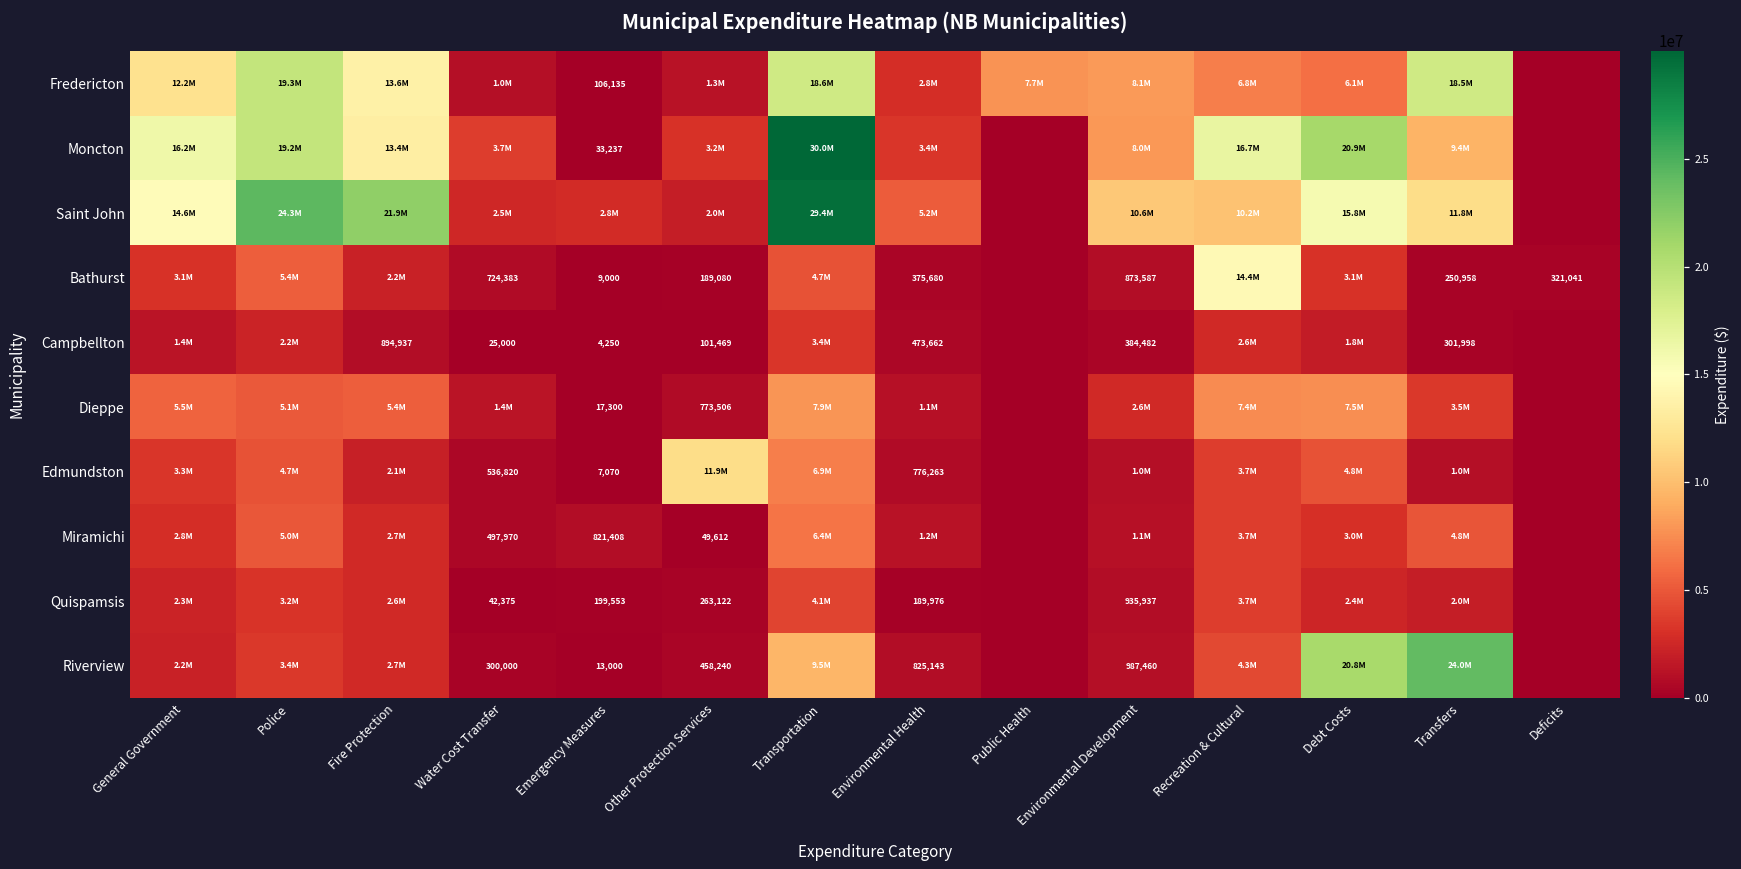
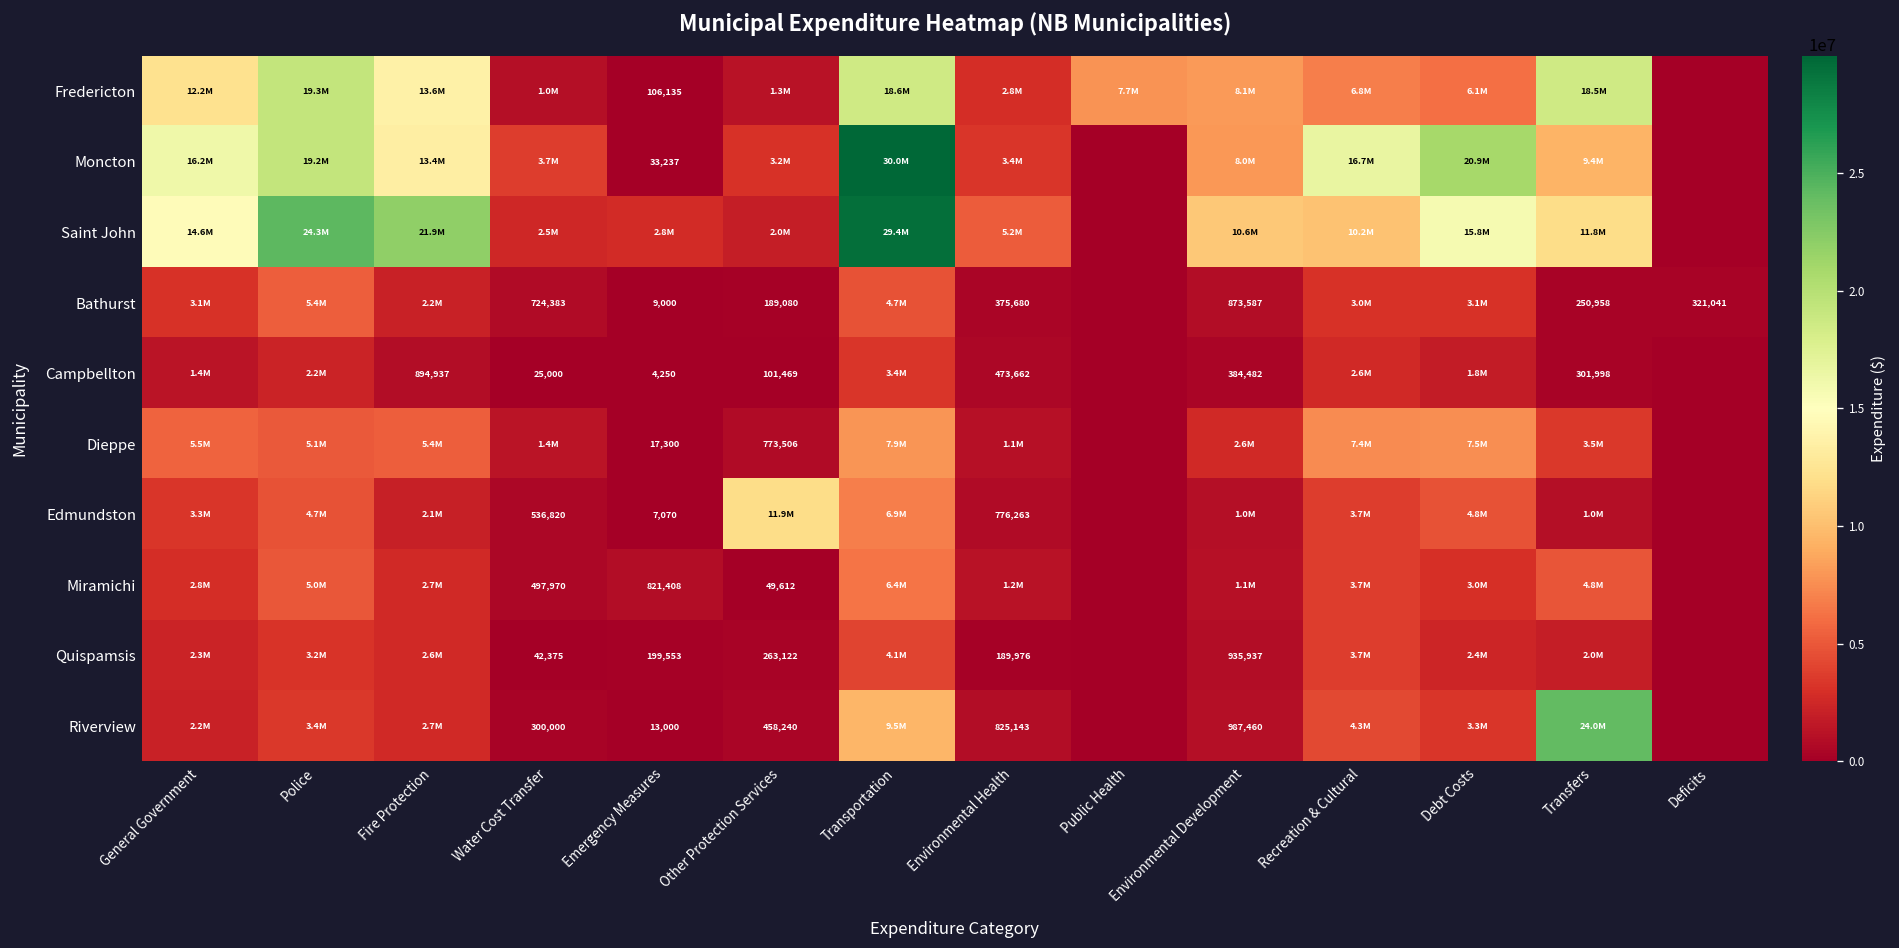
  {
    "Fredericton": {
      "General Government": "12.2M",
      "Police": "19.3M",
      "Fire Protection": "13.6M",
      "Water Cost Transfer": "1.0M",
      "Emergency Measures": "106,135",
      "Other Protection Services": "1.3M",
      "Transportation": "18.6M",
      "Environmental Health": "2.8M",
      "Public Health": "7.7M",
      "Environmental Development": "8.1M",
      "Recreation & Cultural": "6.8M",
      "Debt Costs": "6.1M",
      "Transfers": "18.5M"
    },
    "Moncton": {
      "General Government": "16.2M",
      "Police": "19.2M",
      "Fire Protection": "13.4M",
      "Water Cost Transfer": "3.7M",
      "Emergency Measures": "33,237",
      "Other Protection Services": "3.2M",
      "Transportation": "30.0M",
      "Environmental Health": "3.4M",
      "Environmental Development": "8.0M",
      "Recreation & Cultural": "16.7M",
      "Debt Costs": "20.9M",
      "Transfers": "9.4M"
    },
    "Saint John": {
      "General Government": "14.6M",
      "Police": "24.3M",
      "Fire Protection": "21.9M",
      "Water Cost Transfer": "2.5M",
      "Emergency Measures": "2.8M",
      "Other Protection Services": "2.0M",
      "Transportation": "29.4M",
      "Environmental Health": "5.2M",
      "Environmental Development": "10.6M",
      "Recreation & Cultural": "10.2M",
      "Debt Costs": "15.8M",
      "Transfers": "11.8M"
    },
    "Bathurst": {
      "General Government": "3.1M",
      "Police": "5.4M",
      "Fire Protection": "2.2M",
      "Water Cost Transfer": "724,383",
      "Emergency Measures": "9,000",
      "Other Protection Services": "189,080",
      "Transportation": "4.7M",
      "Environmental Health": "375,680",
      "Environmental Development": "873,587",
-     "Recreation & Cultural": "14.4M",
+     "Recreation & Cultural": "3.0M",
      "Debt Costs": "3.1M",
      "Transfers": "250,958",
      "Deficits": "321,041"
    },
    "Campbellton": {
      "General Government": "1.4M",
      "Police": "2.2M",
      "Fire Protection": "894,937",
      "Water Cost Transfer": "25,000",
      "Emergency Measures": "4,250",
      "Other Protection Services": "101,469",
      "Transportation": "3.4M",
      "Environmental Health": "473,662",
      "Environmental Development": "384,482",
      "Recreation & Cultural": "2.6M",
      "Debt Costs": "1.8M",
      "Transfers": "301,998"
    },
    "Dieppe": {
      "General Government": "5.5M",
      "Police": "5.1M",
      "Fire Protection": "5.4M",
      "Water Cost Transfer": "1.4M",
      "Emergency Measures": "17,300",
      "Other Protection Services": "773,506",
      "Transportation": "7.9M",
      "Environmental Health": "1.1M",
      "Environmental Development": "2.6M",
      "Recreation & Cultural": "7.4M",
      "Debt Costs": "7.5M",
      "Transfers": "3.5M"
    },
    "Edmundston": {
      "General Government": "3.3M",
      "Police": "4.7M",
      "Fire Protection": "2.1M",
      "Water Cost Transfer": "536,820",
      "Emergency Measures": "7,070",
      "Other Protection Services": "11.9M",
      "Transportation": "6.9M",
      "Environmental Health": "776,263",
      "Environmental Development": "1.0M",
      "Recreation & Cultural": "3.7M",
      "Debt Costs": "4.8M",
      "Transfers": "1.0M"
    },
    "Miramichi": {
      "General Government": "2.8M",
      "Police": "5.0M",
      "Fire Protection": "2.7M",
      "Water Cost Transfer": "497,970",
      "Emergency Measures": "821,408",
      "Other Protection Services": "49,612",
      "Transportation": "6.4M",
      "Environmental Health": "1.2M",
      "Environmental Development": "1.1M",
      "Recreation & Cultural": "3.7M",
      "Debt Costs": "3.0M",
      "Transfers": "4.8M"
    },
    "Quispamsis": {
      "General Government": "2.3M",
      "Police": "3.2M",
      "Fire Protection": "2.6M",
      "Water Cost Transfer": "42,375",
      "Emergency Measures": "199,553",
      "Other Protection Services": "263,122",
      "Transportation": "4.1M",
      "Environmental Health": "189,976",
      "Environmental Development": "935,937",
      "Recreation & Cultural": "3.7M",
      "Debt Costs": "2.4M",
      "Transfers": "2.0M"
    },
    "Riverview": {
      "General Government": "2.2M",
      "Police": "3.4M",
      "Fire Protection": "2.7M",
      "Water Cost Transfer": "300,000",
      "Emergency Measures": "13,000",
      "Other Protection Services": "458,240",
      "Transportation": "9.5M",
      "Environmental Health": "825,143",
      "Environmental Development": "987,460",
      "Recreation & Cultural": "4.3M",
-     "Debt Costs": "20.8M",
+     "Debt Costs": "3.3M",
      "Transfers": "24.0M"
    }
  }
